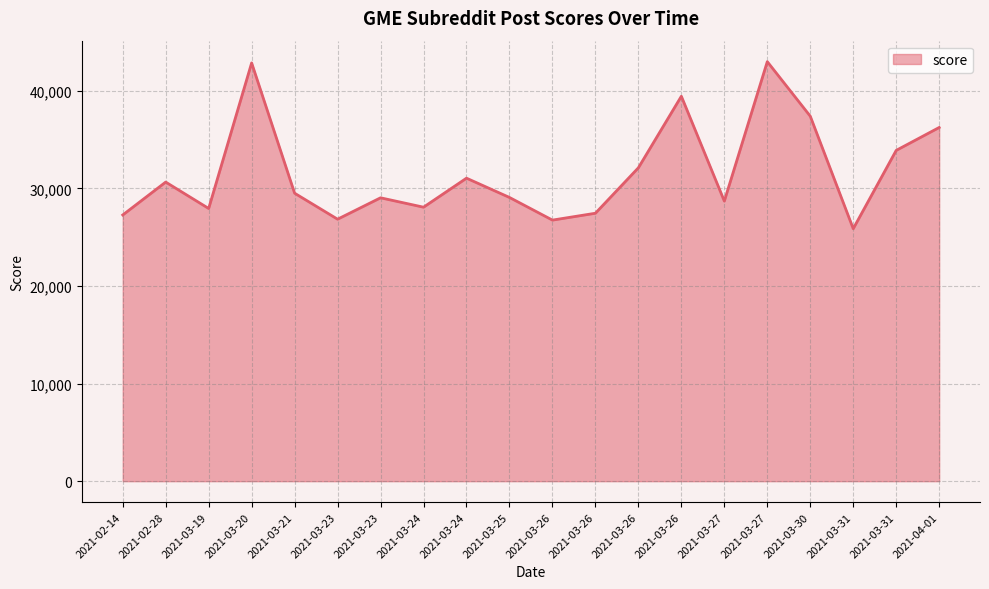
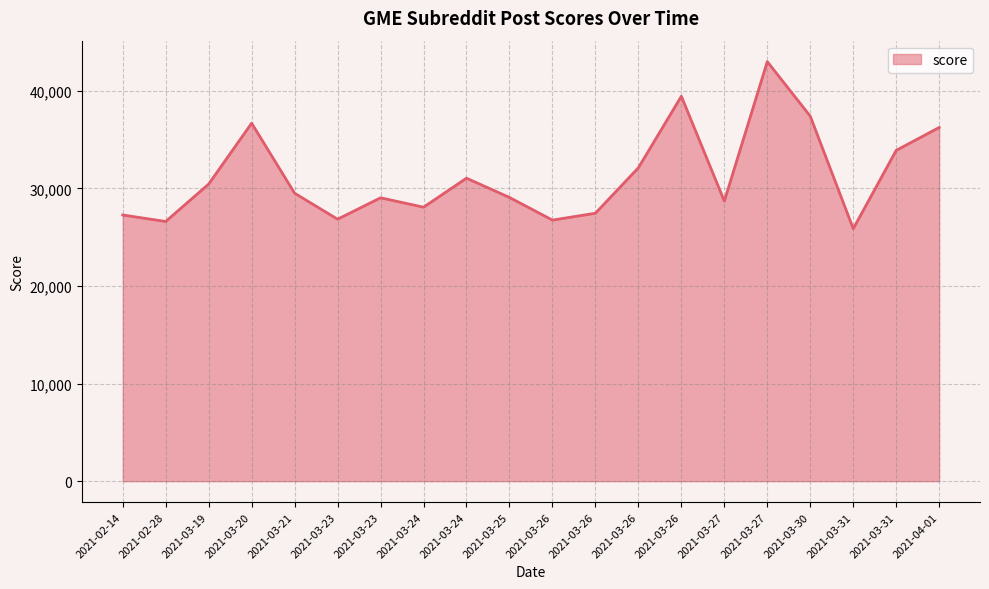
  {
    "2021-02-14": "27,000",
-   "2021-02-28": "31,000",
-   "2021-03-19": "28,000",
-   "2021-03-20": "43,000",
+   "2021-02-28": "27,000",
+   "2021-03-19": "30,000",
+   "2021-03-20": "37,000",
    "2021-03-21": "30,000",
    "2021-03-25": "29,000",
    "2021-03-30": "37,000",
    "2021-04-01": "36,000"
  }
